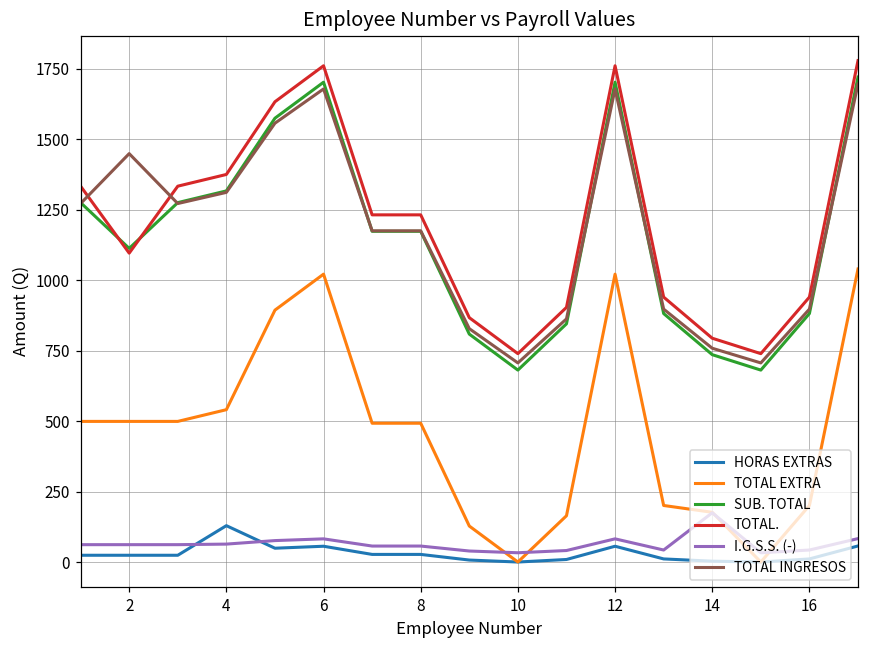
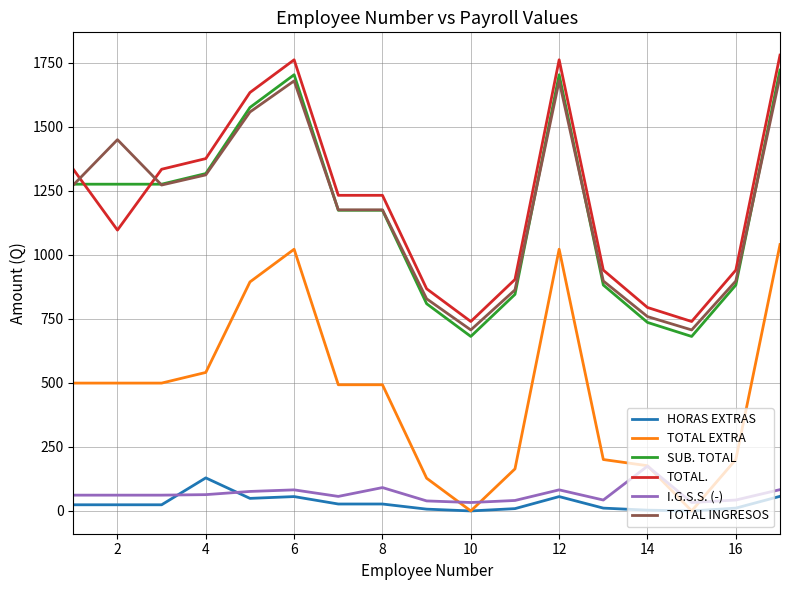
  {
    "HORAS EXTRAS": {
      "2": 20,
      "4": 130,
      "6": 60,
      "8": 30,
      "12": 60
    },
    "TOTAL EXTRA": {
      "2": 500,
      "4": 540,
      "6": 1020,
      "8": 490,
      "12": 1020
    },
    "SUB. TOTAL": {
-     "2": 1110,
+     "2": 1280,
      "6": 1700,
      "10": 680,
      "12": 1700,
      "14": 740,
      "16": 880
    },
    "TOTAL.": {
      "2": 1100,
      "4": 1380,
      "6": 1760,
      "8": 1230,
      "10": 740,
      "12": 1760,
      "14": 790,
      "16": 940
    },
    "I.G.S.S. (-)": {
      "2": 60,
      "4": 60,
      "6": 80,
-     "8": 60,
+     "8": 90,
      "10": 30,
      "12": 80
    },
    "TOTAL INGRESOS": {
      "2": 1450,
      "6": 1680,
      "10": 710,
      "12": 1680,
      "14": 760,
      "16": 900
    }
  }
